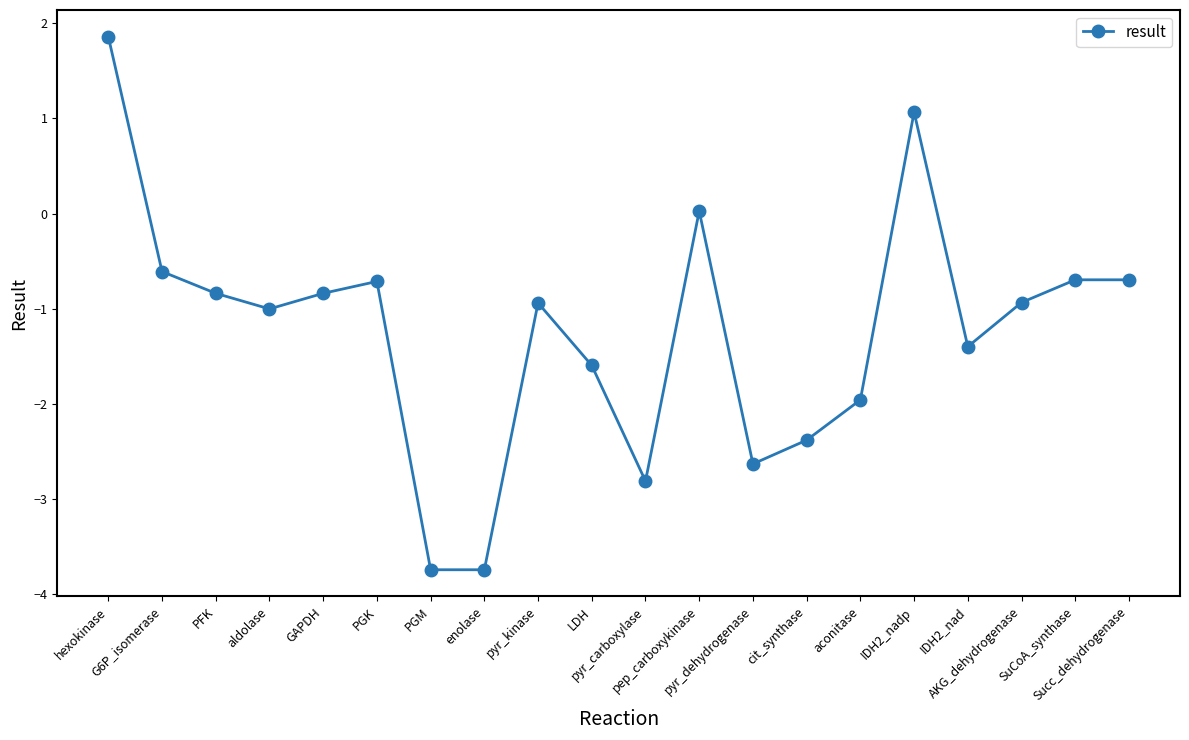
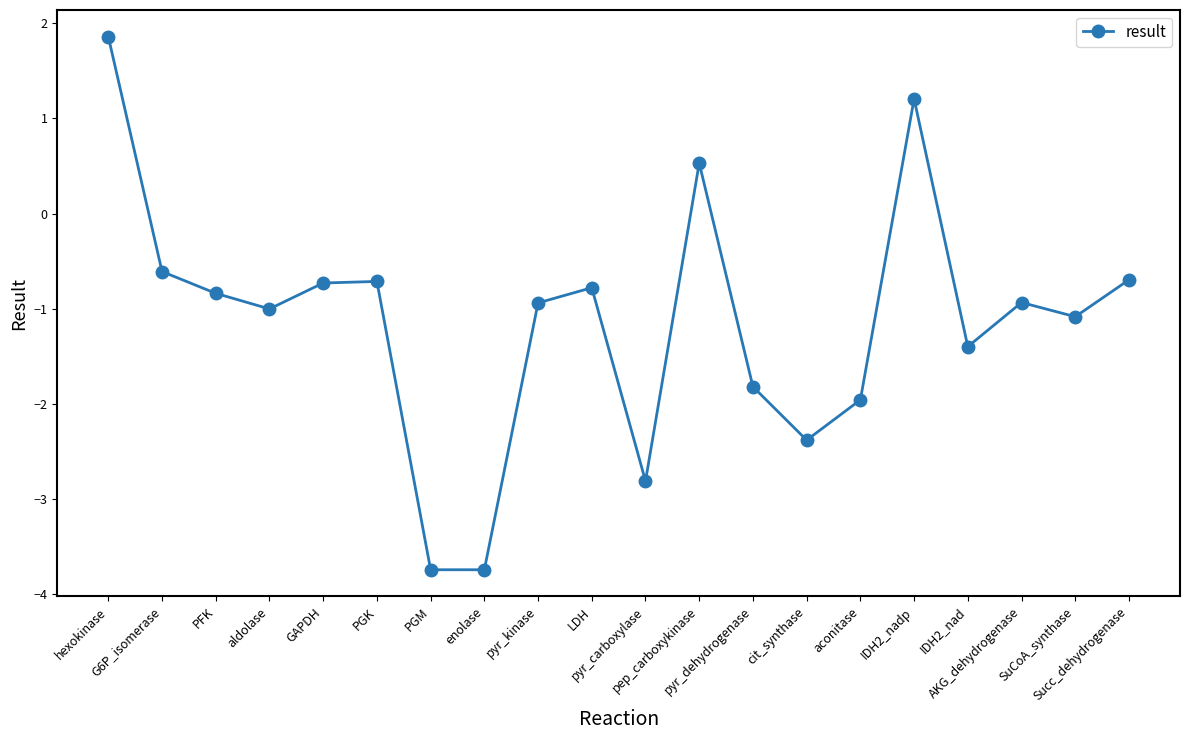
  {
    "hexokinase": 1.9,
    "G6P_isomerase": -0.6,
    "PFK": -0.8,
    "aldolase": -1.0,
-   "GAPDH": -0.8,
+   "GAPDH": -0.7,
    "PGK": -0.7,
    "PGM": -3.7,
    "enolase": -3.7,
    "pyr_kinase": -0.9,
-   "LDH": -1.6,
+   "LDH": -0.8,
    "pyr_carboxylase": -2.8,
-   "pep_carboxykinase": 0.0,
-   "pyr_dehydrogenase": -2.6,
+   "pep_carboxykinase": 0.5,
+   "pyr_dehydrogenase": -1.8,
    "cit_synthase": -2.4,
    "aconitase": -2.0,
-   "IDH2_nadp": 1.1,
+   "IDH2_nadp": 1.2,
    "IDH2_nad": -1.4,
    "AKG_dehydrogenase": -0.9,
-   "SuCoA_synthase": -0.7,
+   "SuCoA_synthase": -1.1,
    "Succ_dehydrogenase": -0.7
  }
